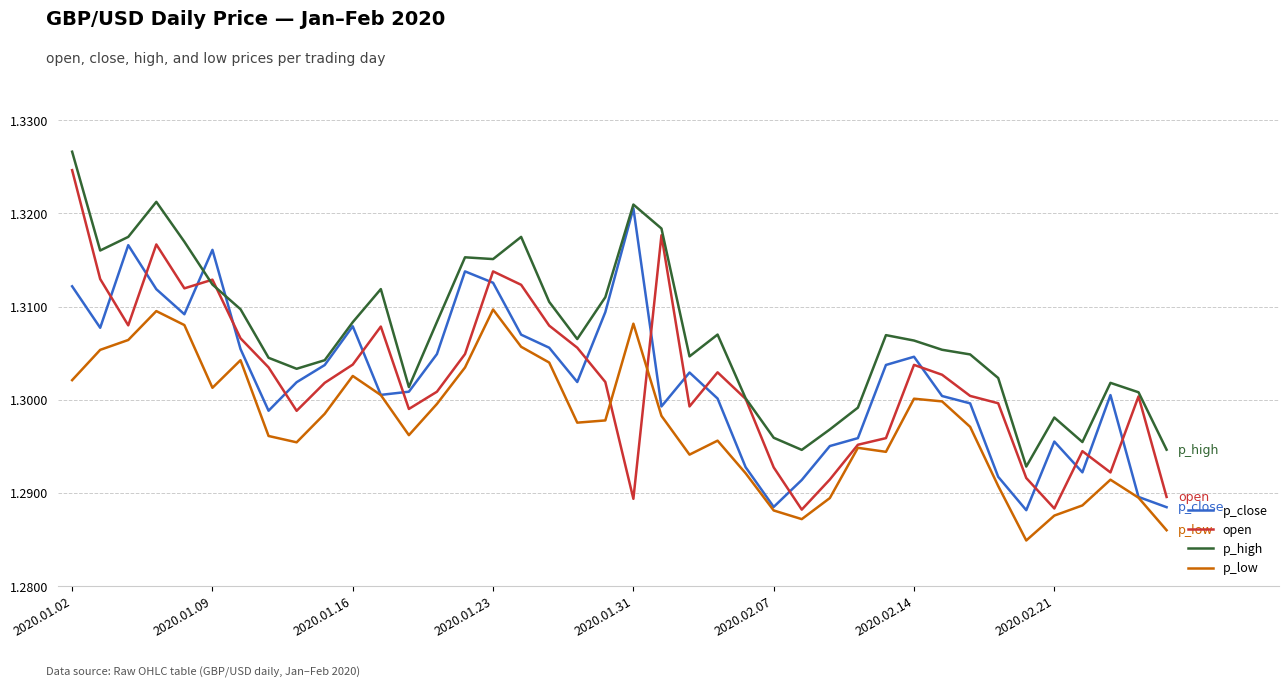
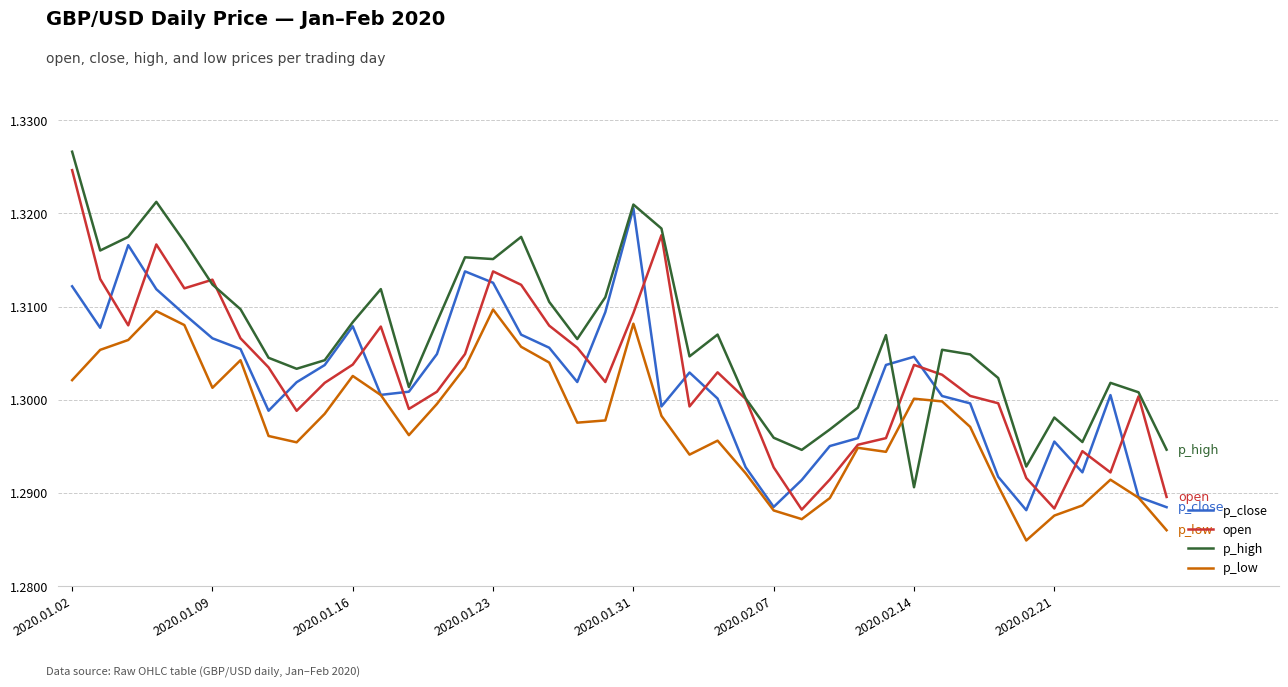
  {
    "p_close": {
      "2020.01.02": 1.312,
-     "2020.01.09": 1.316,
+     "2020.01.09": 1.307,
      "2020.01.16": 1.308,
      "2020.01.23": 1.313,
      "2020.01.31": 1.321,
      "2020.02.07": 1.289,
      "2020.02.14": 1.305,
      "2020.02.21": 1.296
    },
    "open": {
      "2020.01.02": 1.325,
      "2020.01.09": 1.313,
      "2020.01.16": 1.304,
      "2020.01.23": 1.314,
-     "2020.01.31": 1.289,
+     "2020.01.31": 1.309,
      "2020.02.07": 1.293,
      "2020.02.14": 1.304,
      "2020.02.21": 1.288
    },
    "p_high": {
      "2020.01.02": 1.327,
      "2020.01.09": 1.312,
      "2020.01.16": 1.308,
      "2020.01.23": 1.315,
      "2020.01.31": 1.321,
      "2020.02.07": 1.296,
-     "2020.02.14": 1.306,
+     "2020.02.14": 1.291,
      "2020.02.21": 1.298
    },
    "p_low": {
      "2020.01.02": 1.302,
      "2020.01.09": 1.301,
      "2020.01.16": 1.303,
      "2020.01.23": 1.310,
      "2020.01.31": 1.308,
      "2020.02.07": 1.288,
      "2020.02.14": 1.300,
      "2020.02.21": 1.288
    }
  }
